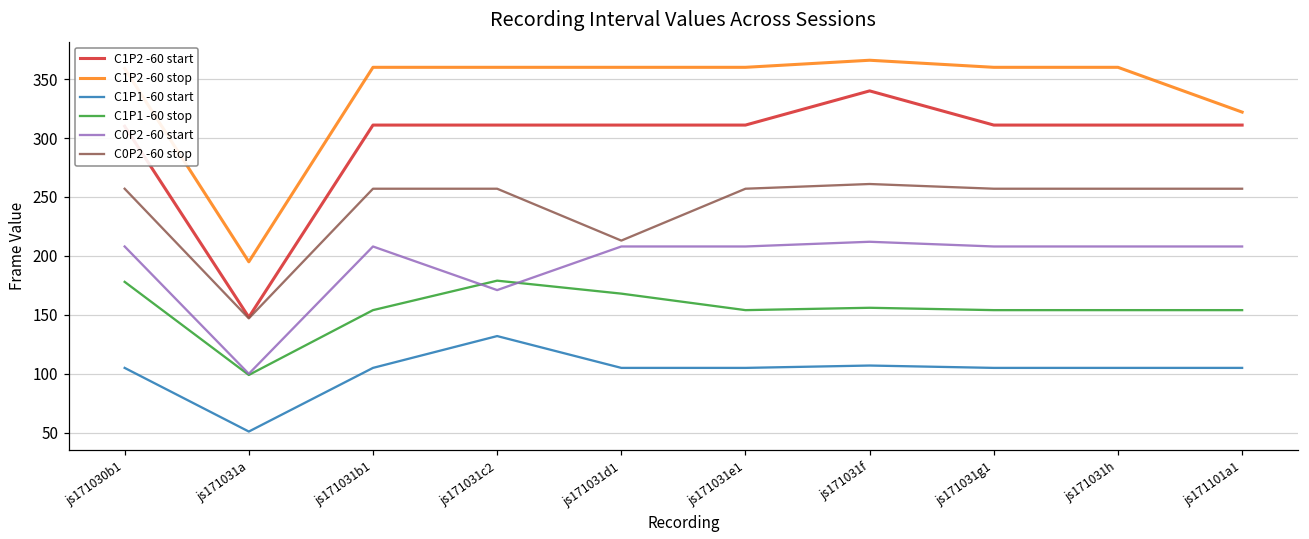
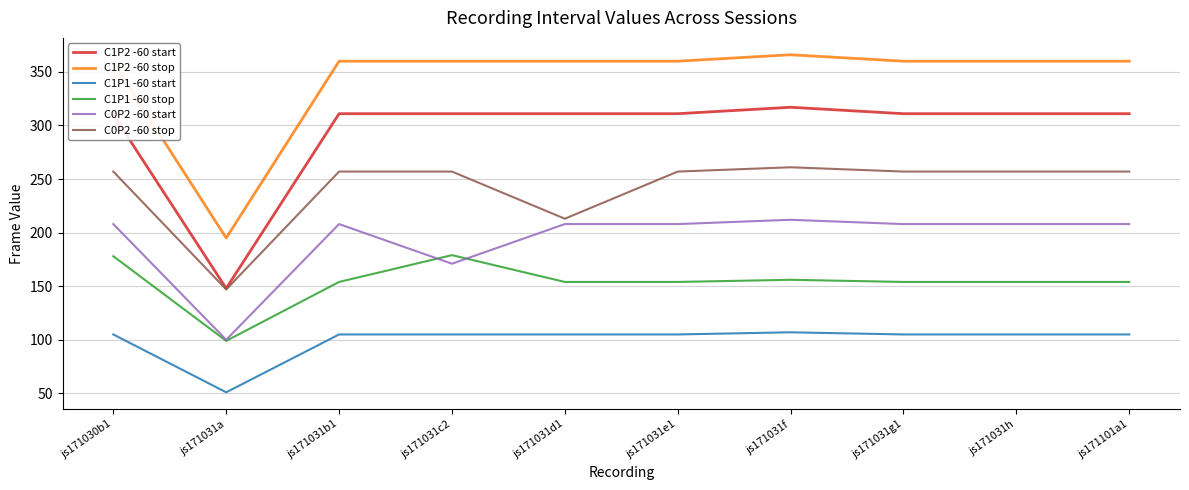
  {
    "C1P2 -60 start": {
      "js171031b1": 311,
      "js171031c2": 311,
      "js171031d1": 311,
      "js171031e1": 311,
-     "js171031f": 340,
+     "js171031f": 317,
      "js171031g1": 311,
      "js171031h": 311,
      "js171101a1": 311
    },
    "C1P2 -60 stop": {
      "js171031a": 195,
      "js171031b1": 360,
      "js171031c2": 360,
      "js171031d1": 360,
      "js171031e1": 360,
      "js171031f": 366,
      "js171031g1": 360,
      "js171031h": 360,
-     "js171101a1": 322
+     "js171101a1": 360
    },
    "C1P1 -60 start": {
      "js171030b1": 105,
      "js171031a": 51,
      "js171031b1": 105,
-     "js171031c2": 132,
+     "js171031c2": 105,
      "js171031d1": 105,
      "js171031e1": 105,
      "js171031f": 107,
      "js171031g1": 105,
      "js171031h": 105,
      "js171101a1": 105
    },
    "C1P1 -60 stop": {
      "js171030b1": 178,
      "js171031b1": 154,
      "js171031c2": 179,
-     "js171031d1": 168,
+     "js171031d1": 154,
      "js171031e1": 154,
      "js171031f": 156,
      "js171031g1": 154,
      "js171031h": 154,
      "js171101a1": 154
    },
    "C0P2 -60 start": {
      "js171030b1": 208,
      "js171031b1": 208,
      "js171031c2": 171,
      "js171031d1": 208,
      "js171031e1": 208,
      "js171031f": 212,
      "js171031g1": 208,
      "js171031h": 208,
      "js171101a1": 208
    },
    "C0P2 -60 stop": {
      "js171030b1": 257,
      "js171031b1": 257,
      "js171031c2": 257,
      "js171031d1": 213,
      "js171031e1": 257,
      "js171031f": 261,
      "js171031g1": 257,
      "js171031h": 257,
      "js171101a1": 257
    }
  }
